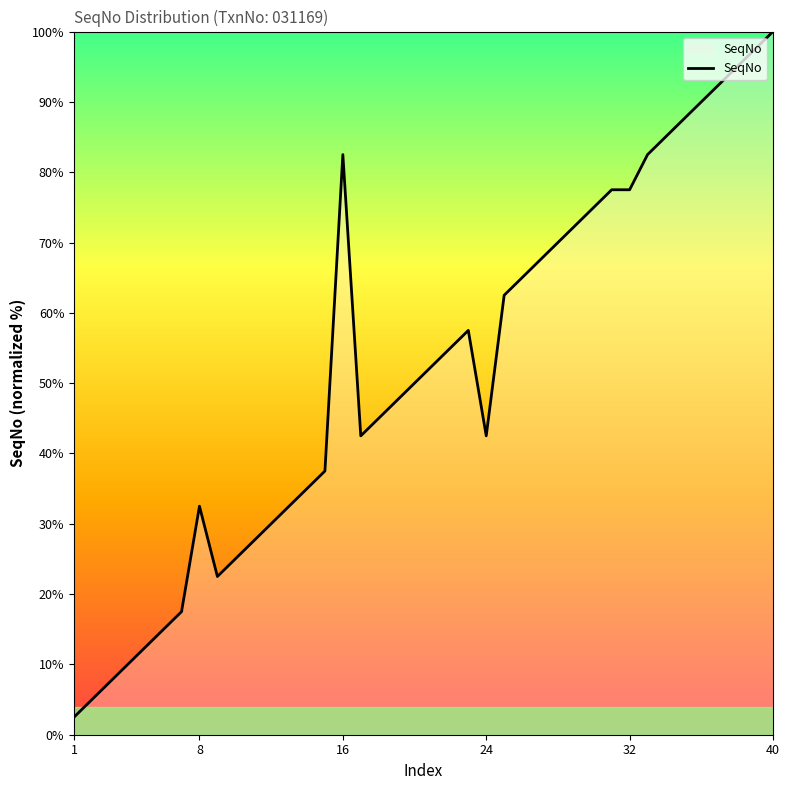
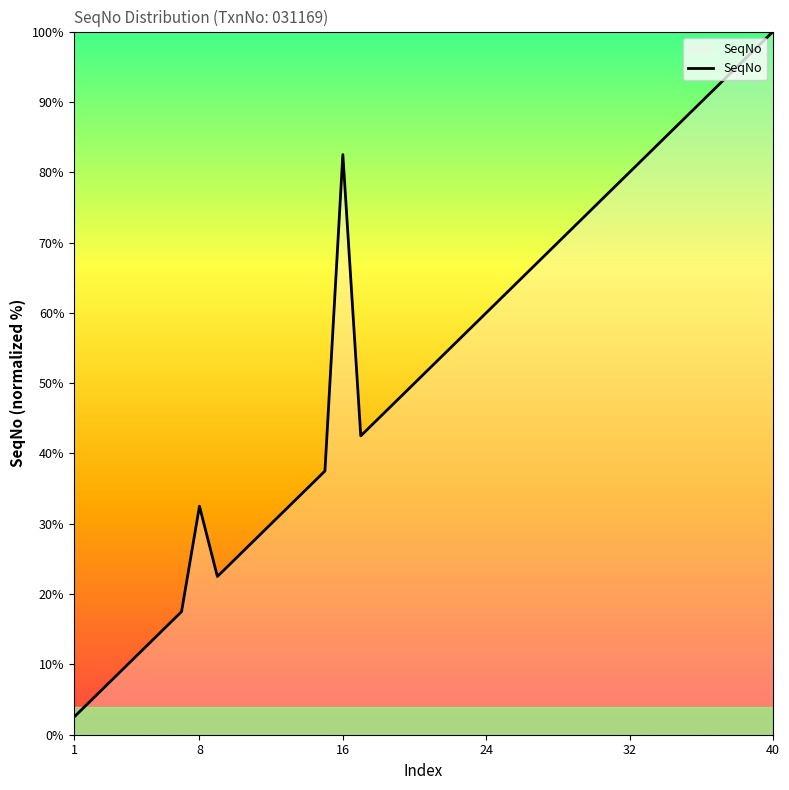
  {
    "8": "33%",
    "16": "83%",
-   "24": "43%",
-   "32": "78%",
+   "24": "60%",
+   "32": "80%",
    "40": "100%"
  }
